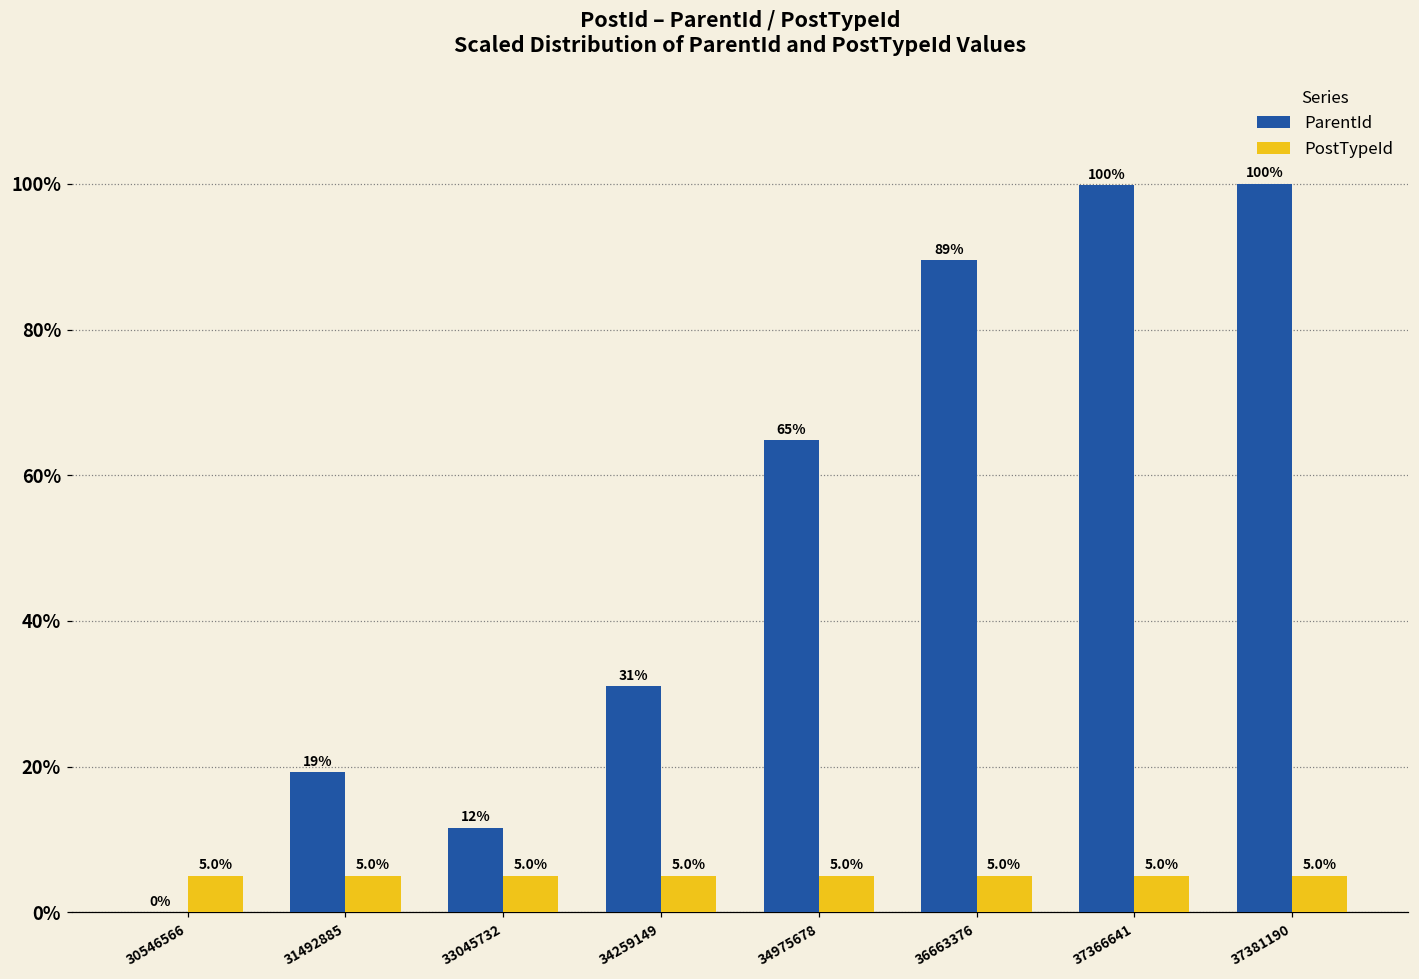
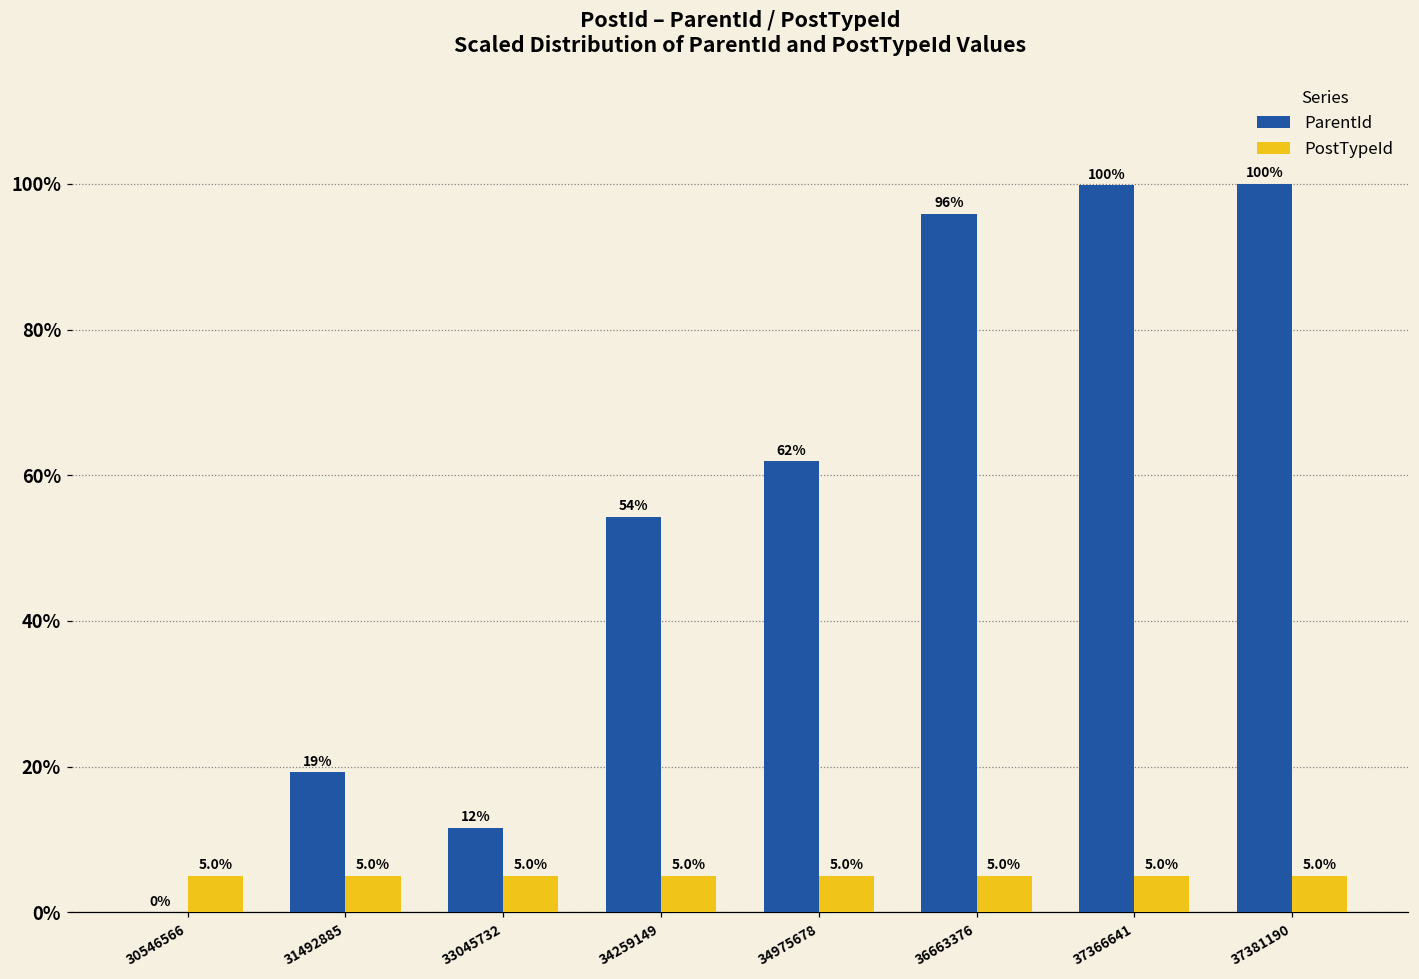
  {
    "ParentId": {
      "30546566": "0%",
      "31492885": "19%",
      "33045732": "12%",
-     "34259149": "31%",
-     "34975678": "65%",
-     "36663376": "89%",
+     "34259149": "54%",
+     "34975678": "62%",
+     "36663376": "96%",
      "37366641": "100%",
      "37381190": "100%"
    },
    "PostTypeId": {
      "30546566": "5.0%",
      "31492885": "5.0%",
      "33045732": "5.0%",
      "34259149": "5.0%",
      "34975678": "5.0%",
      "36663376": "5.0%",
      "37366641": "5.0%",
      "37381190": "5.0%"
    }
  }
